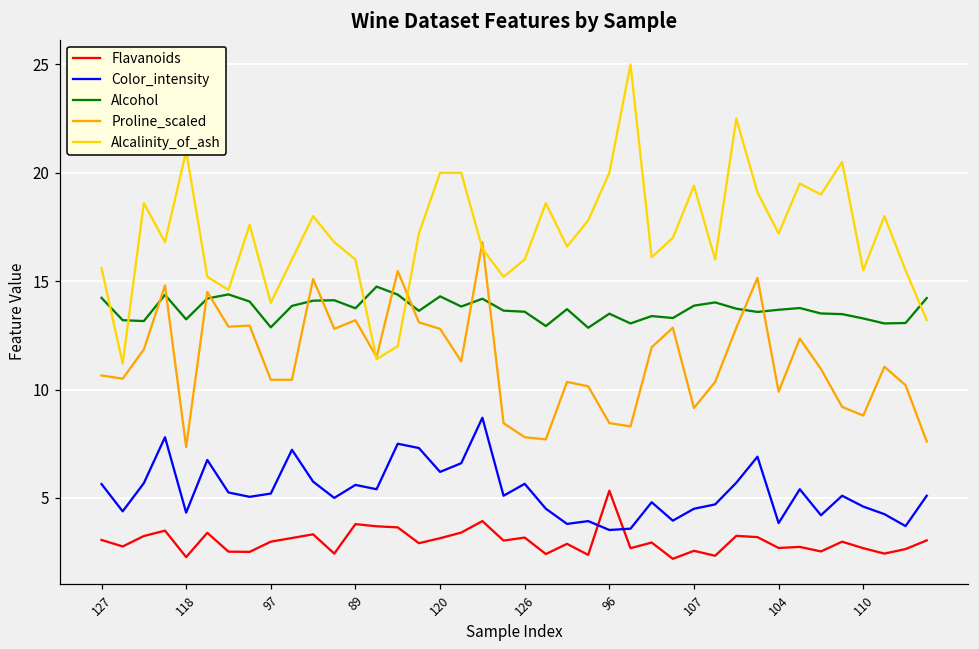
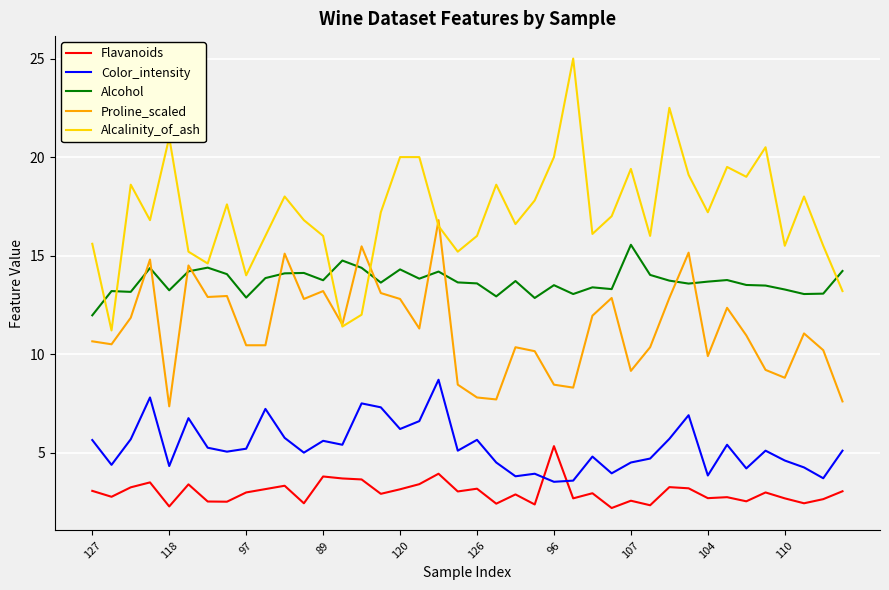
  {
    "Flavanoids": {
      "127": 3.1,
      "118": 2.3,
      "97": 3.0,
      "89": 3.8,
      "120": 3.1,
      "126": 3.2,
      "96": 5.3,
      "107": 2.6,
      "104": 2.7,
      "110": 2.7
    },
    "Color_intensity": {
      "127": 5.6,
      "118": 4.3,
      "97": 5.2,
      "89": 5.6,
      "120": 6.2,
      "126": 5.7,
      "96": 3.5,
      "107": 4.5,
      "104": 3.8,
      "110": 4.6
    },
    "Alcohol": {
-     "127": 14.2,
+     "127": 12.0,
      "118": 13.2,
      "97": 12.9,
      "89": 13.8,
      "120": 14.3,
      "126": 13.6,
      "96": 13.5,
-     "107": 13.9,
+     "107": 15.6,
      "104": 13.7,
      "110": 13.3
    }
  }
